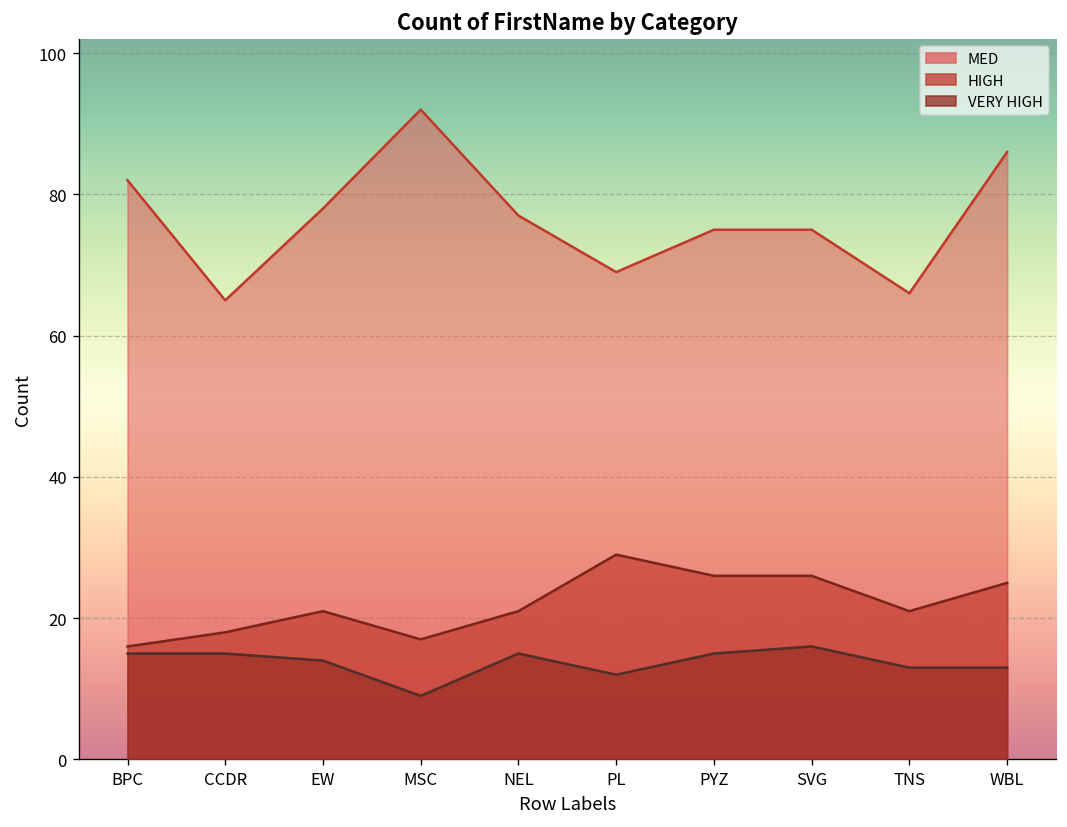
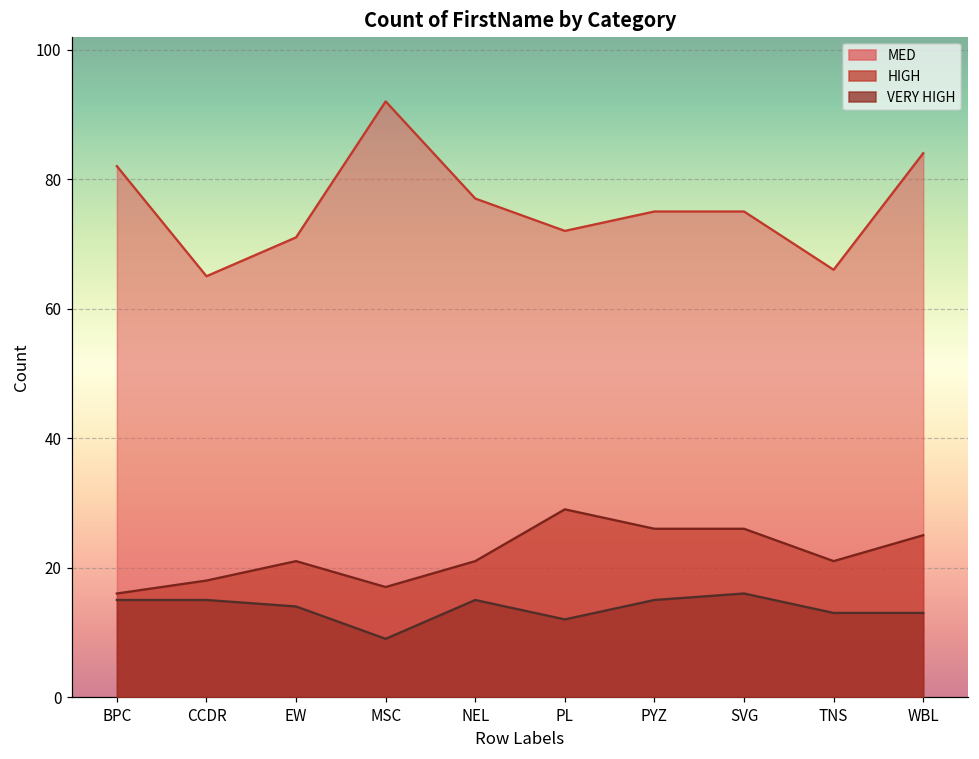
  {
    "MED": {
      "BPC": 82,
      "CCDR": 65,
-     "EW": 78,
+     "EW": 71,
      "MSC": 92,
      "NEL": 77,
-     "PL": 69,
+     "PL": 72,
      "PYZ": 75,
      "SVG": 75,
      "TNS": 66,
-     "WBL": 86
+     "WBL": 84
    }
  }
